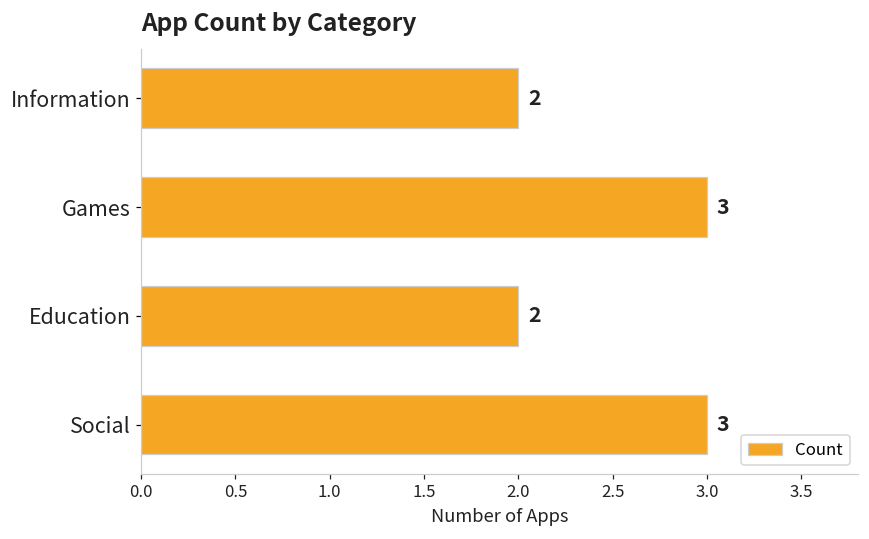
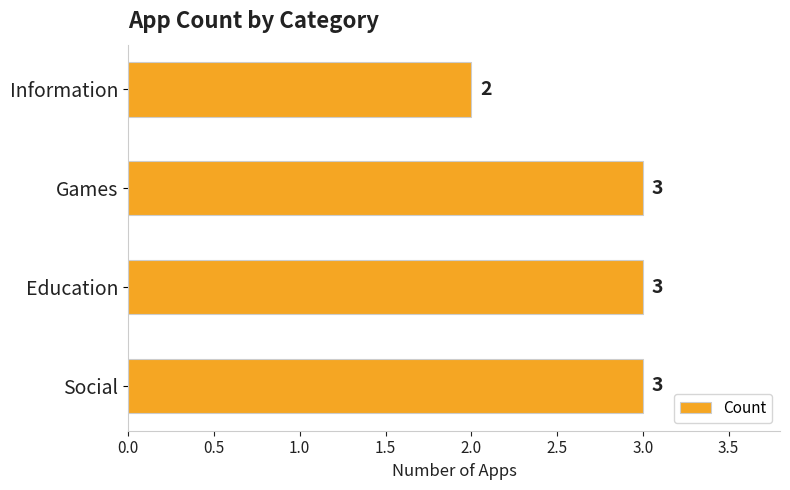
  {
    "Information": 2,
    "Games": 3,
-   "Education": 2,
+   "Education": 3,
    "Social": 3
  }
